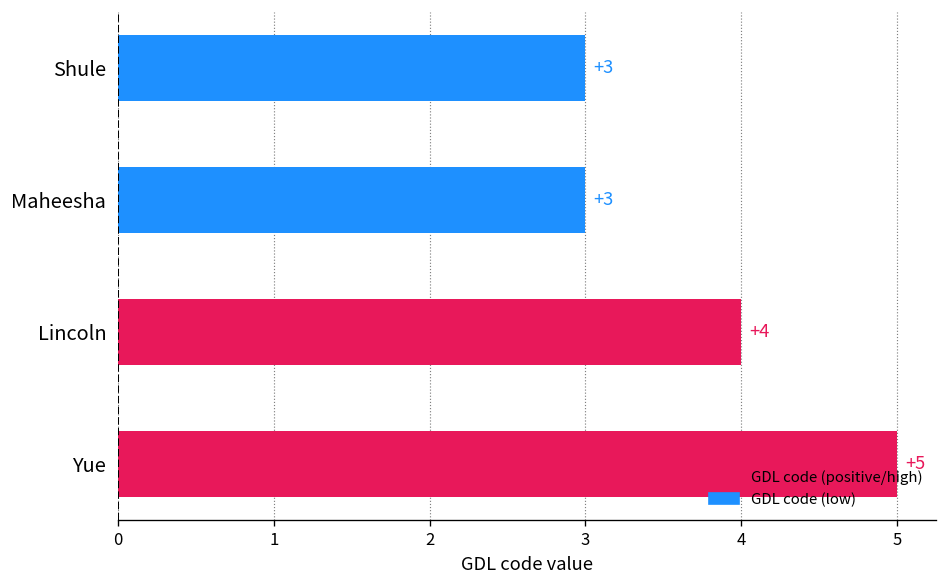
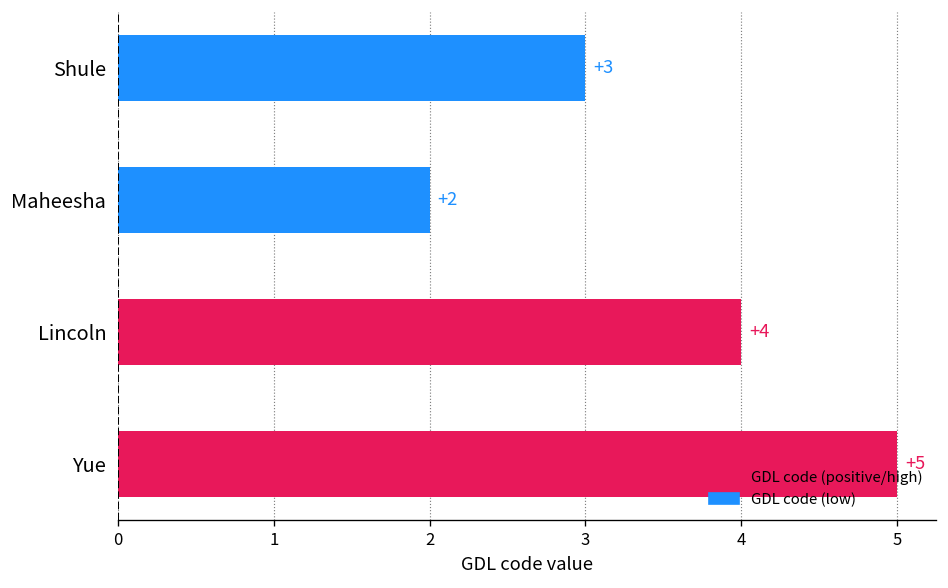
  {
    "Shule": "+3",
-   "Maheesha": "+3",
+   "Maheesha": "+2",
    "Lincoln": "+4",
    "Yue": "+5"
  }
